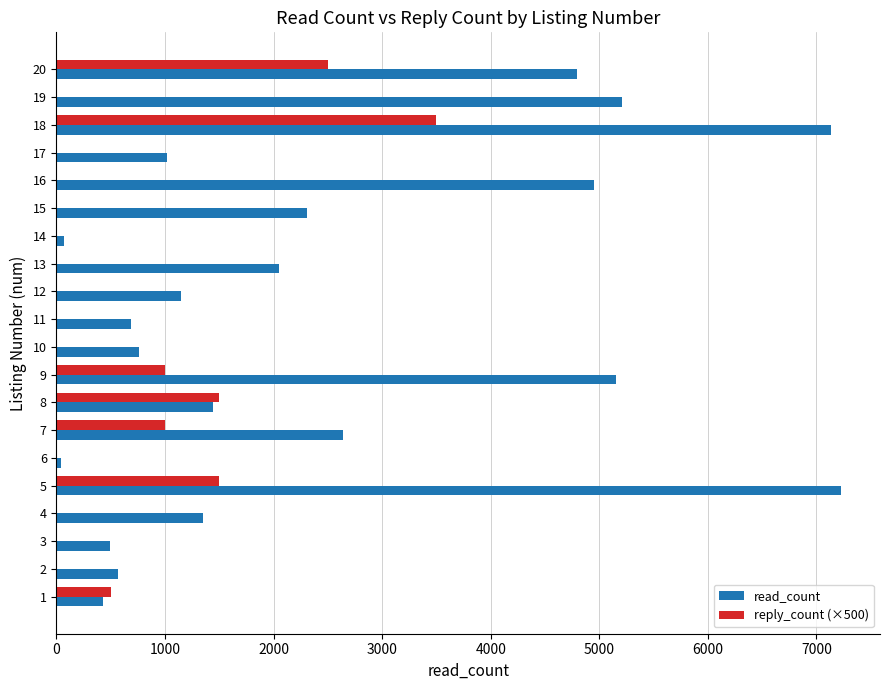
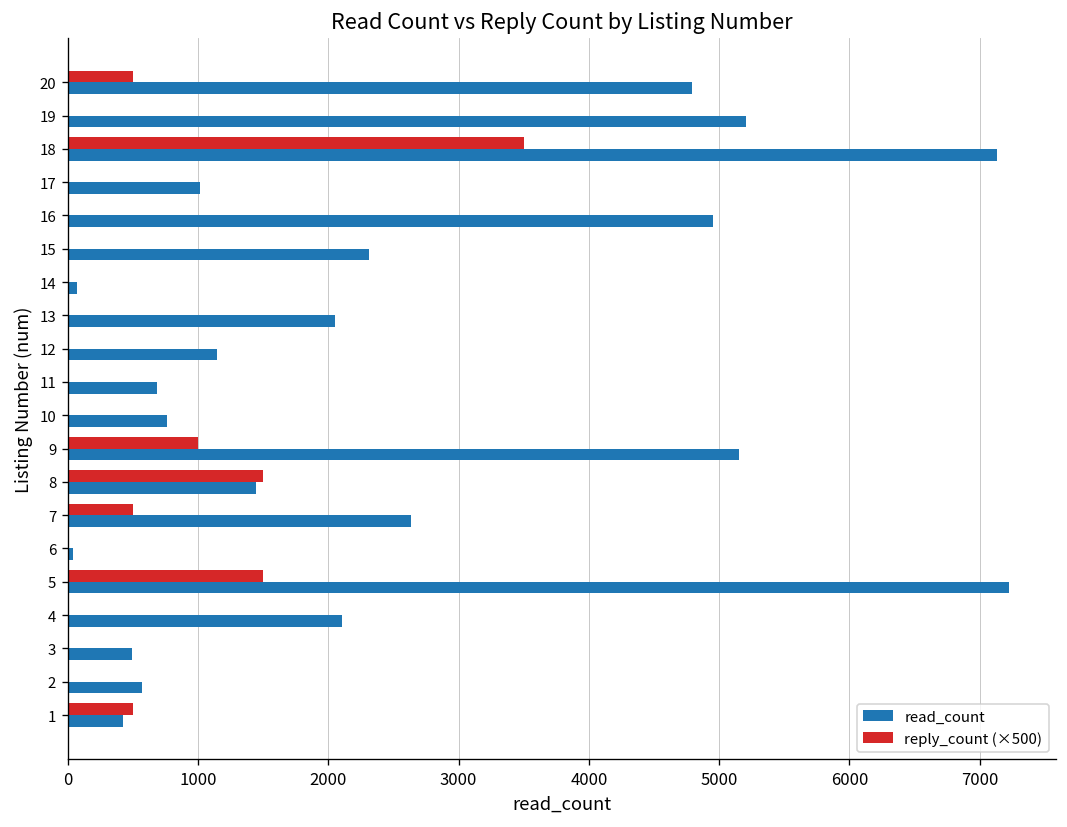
  {
    "read_count": {
      "20": 4790,
      "19": 5210,
      "18": 7130,
      "17": 1020,
      "16": 4960,
      "15": 2310,
      "14": 70,
      "13": 2050,
      "12": 1150,
      "11": 690,
      "10": 760,
      "9": 5150,
      "8": 1440,
      "7": 2640,
      "6": 40,
      "5": 7230,
-     "4": 1350,
+     "4": 2110,
      "3": 500,
      "2": 570,
      "1": 430
    },
    "reply_count (×500)": {
-     "20": 2500,
+     "20": 500,
      "19": 0,
      "18": 3500,
      "17": 0,
      "16": 0,
      "15": 0,
      "14": 0,
      "13": 0,
      "12": 0,
      "11": 0,
      "10": 0,
      "9": 1000,
      "8": 1500,
-     "7": 1000,
+     "7": 500,
      "6": 0,
      "5": 1500,
      "4": 0,
      "3": 0,
      "2": 0,
      "1": 500
    }
  }
